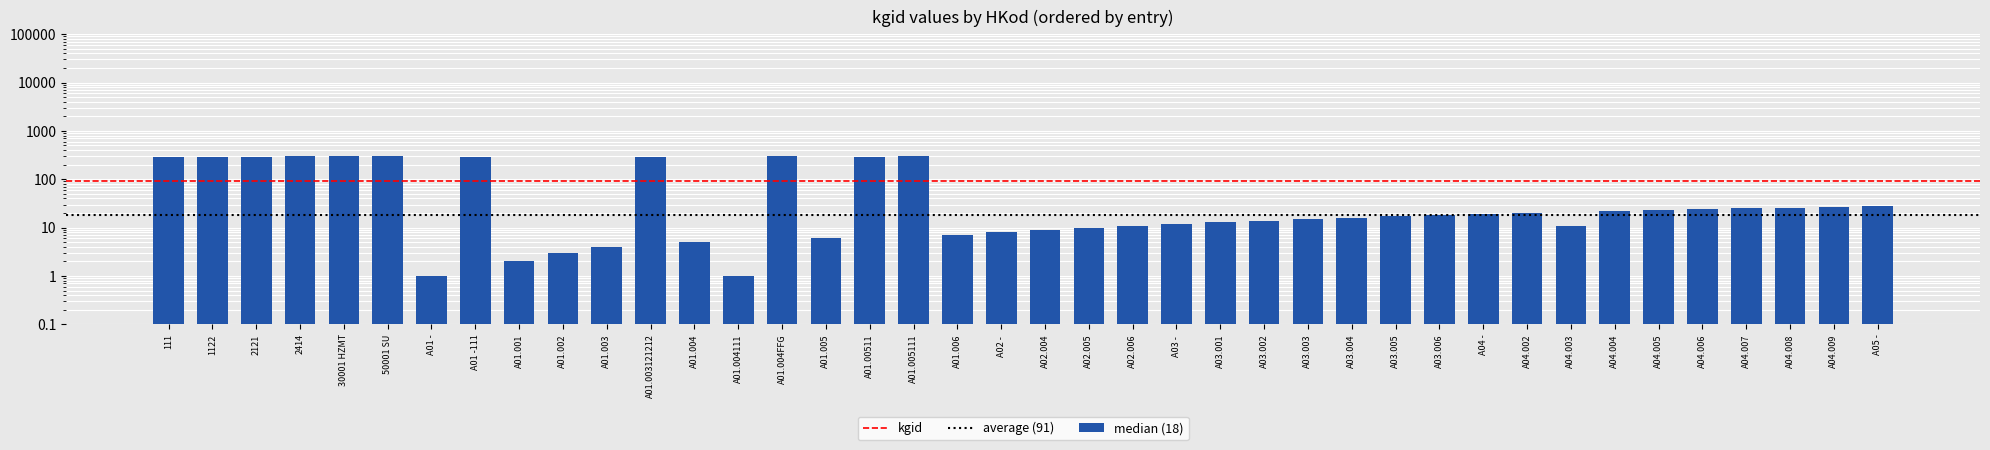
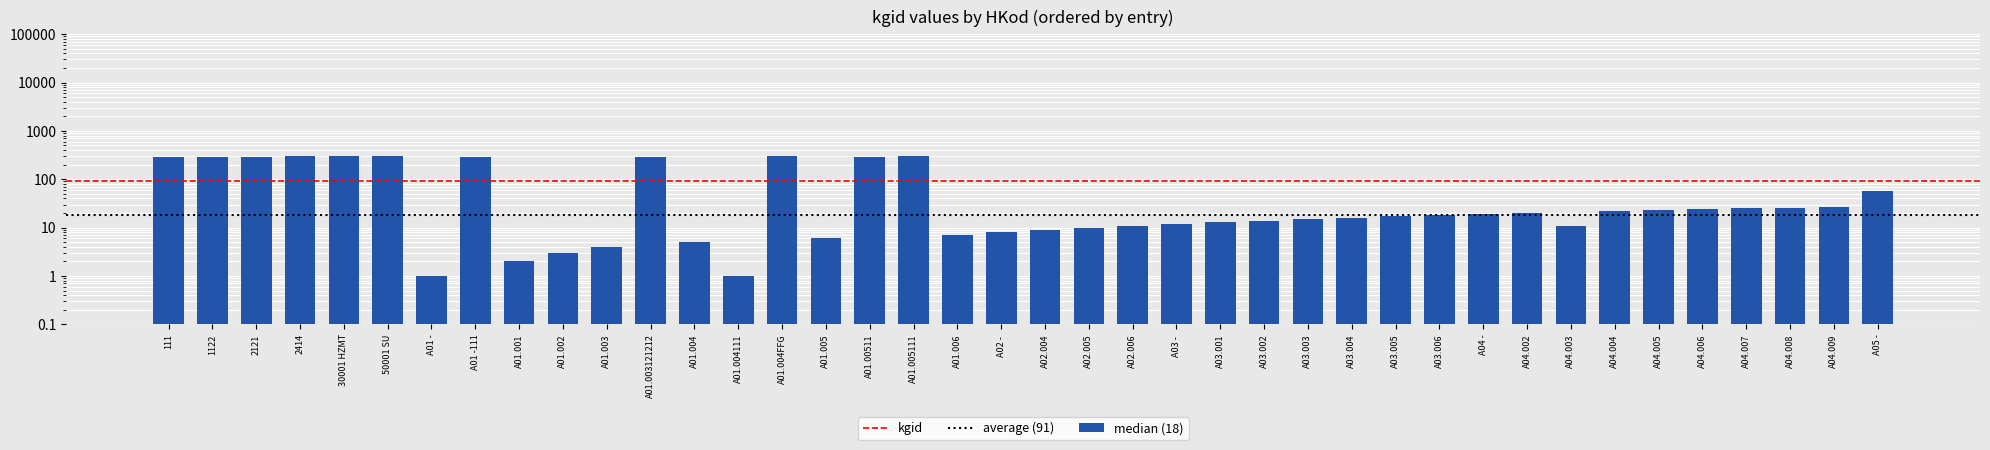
  {
    "111": 300,
    "1122": 300,
    "2121": 300,
    "2414": 300,
    "30001 HZMT": 300,
    "50001 SU": 300,
    "A01 -": 1,
    "A01 -111": 300,
    "A01.001": 2,
    "A01.002": 3,
    "A01.003": 4,
    "A01.003121212": 300,
    "A01.004": 5,
    "A01.004111": 1,
    "A01.004FFG": 300,
    "A01.005": 6,
    "A01.00511": 300,
    "A01.005111": 300,
    "A01.006": 7,
    "A02 -": 8,
    "A02.004": 9,
    "A02.005": 10,
    "A02.006": 11,
    "A03 -": 12,
    "A03.001": 13,
    "A03.002": 14,
    "A03.003": 15,
    "A03.004": 16,
    "A03.005": 17,
    "A03.006": 18,
    "A04 -": 19,
    "A04.002": 20,
    "A04.003": 11,
    "A04.004": 20,
    "A04.005": 20,
    "A04.006": 20,
    "A04.007": 30,
    "A04.008": 30,
    "A04.009": 30,
-   "A05 -": 30
+   "A05 -": 60
  }
